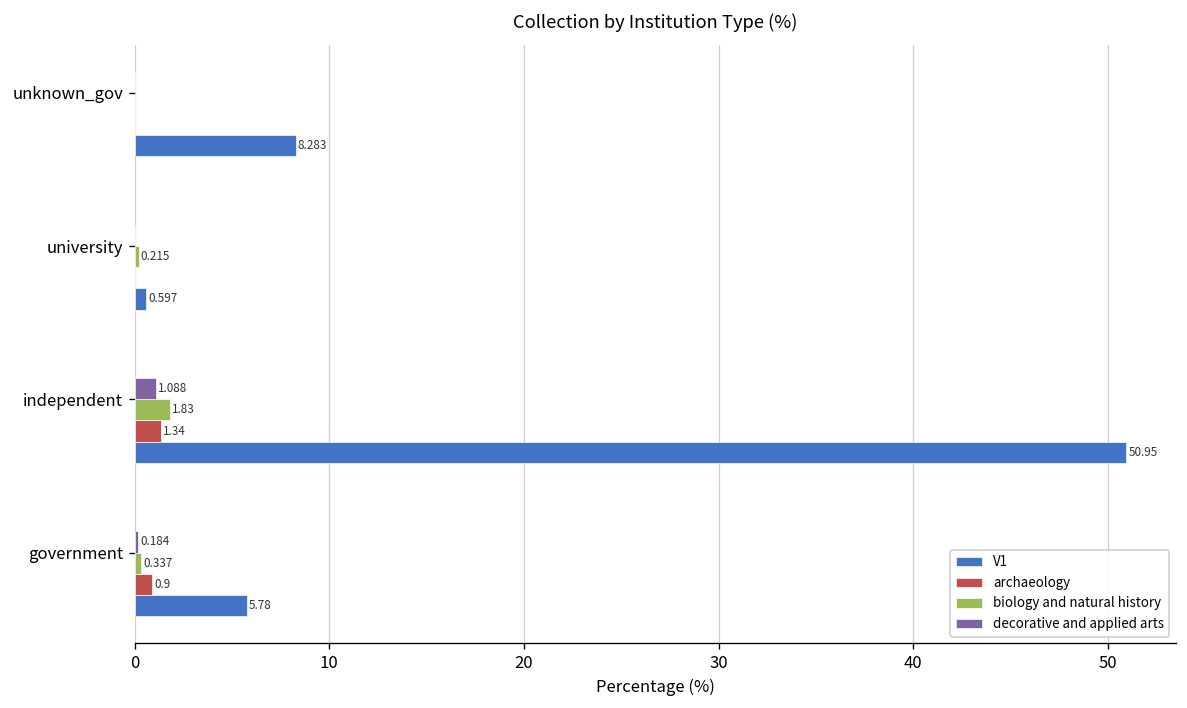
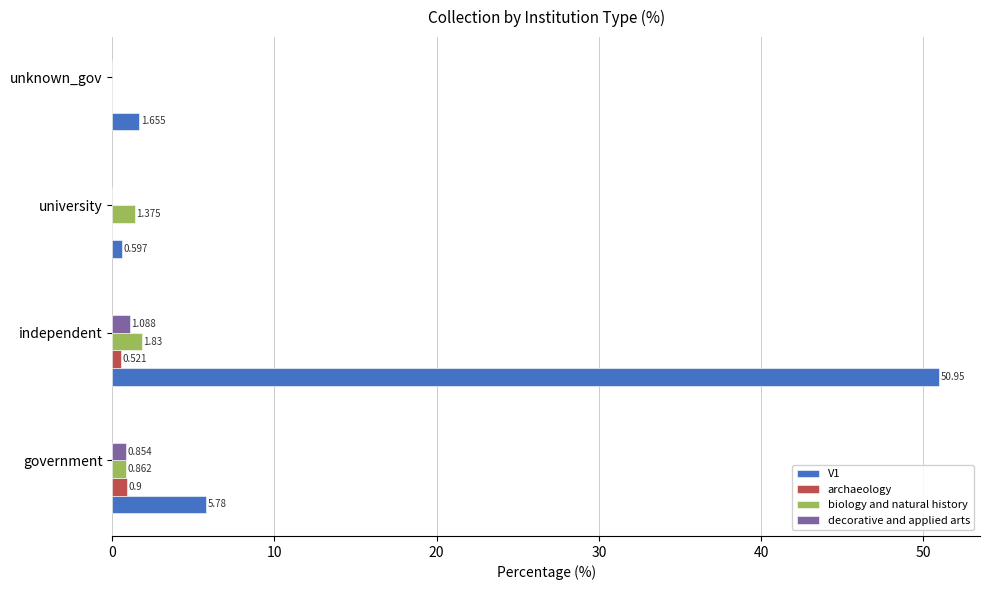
  {
    "V1": {
-     "unknown_gov": 8.283,
+     "unknown_gov": 1.655,
      "university": 0.597,
      "independent": 50.95,
      "government": 5.78
    },
    "archaeology": {
-     "independent": 1.34,
+     "independent": 0.521,
      "government": 0.9
    },
    "biology and natural history": {
-     "university": 0.215,
+     "university": 1.375,
      "independent": 1.83,
-     "government": 0.337
+     "government": 0.862
    },
    "decorative and applied arts": {
      "independent": 1.088,
-     "government": 0.184
+     "government": 0.854
    }
  }
